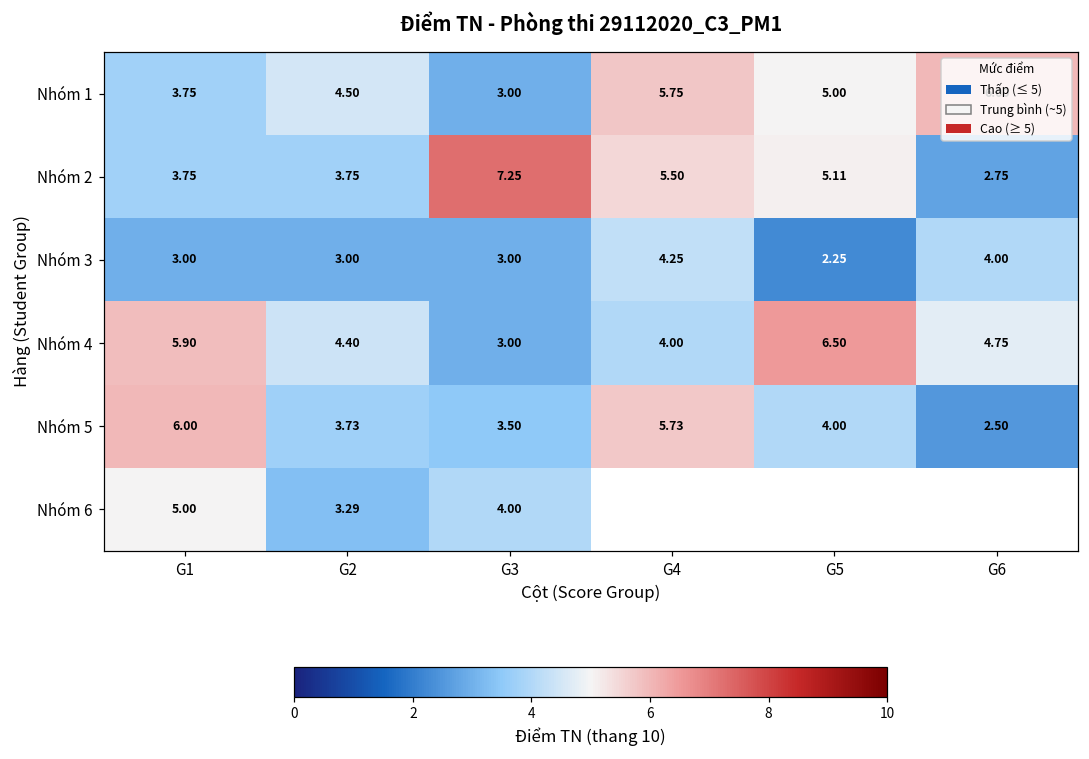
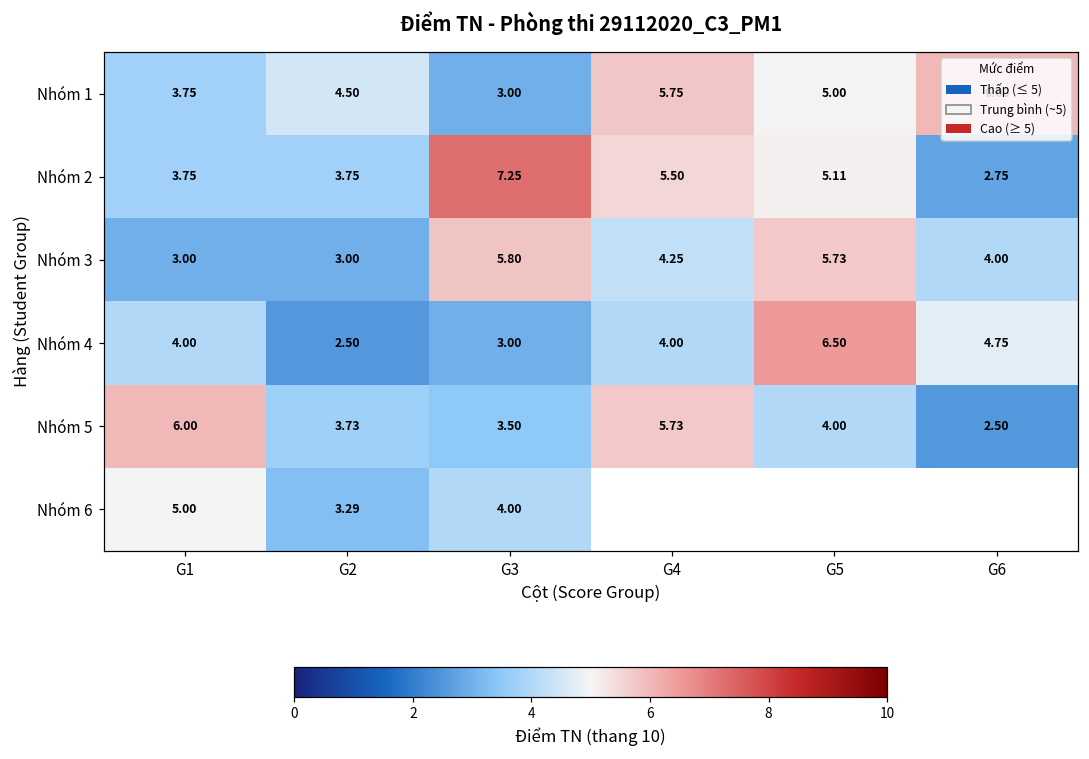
  {
    "Nhóm 1": {
      "G1": 3.75,
      "G2": 4.50,
      "G3": 3.00,
      "G4": 5.75,
      "G5": 5.00
    },
    "Nhóm 2": {
      "G1": 3.75,
      "G2": 3.75,
      "G3": 7.25,
      "G4": 5.50,
      "G5": 5.11,
      "G6": 2.75
    },
    "Nhóm 3": {
      "G1": 3.00,
      "G2": 3.00,
-     "G3": 3.00,
+     "G3": 5.80,
      "G4": 4.25,
-     "G5": 2.25,
+     "G5": 5.73,
      "G6": 4.00
    },
    "Nhóm 4": {
-     "G1": 5.90,
-     "G2": 4.40,
+     "G1": 4.00,
+     "G2": 2.50,
      "G3": 3.00,
      "G4": 4.00,
      "G5": 6.50,
      "G6": 4.75
    },
    "Nhóm 5": {
      "G1": 6.00,
      "G2": 3.73,
      "G3": 3.50,
      "G4": 5.73,
      "G5": 4.00,
      "G6": 2.50
    },
    "Nhóm 6": {
      "G1": 5.00,
      "G2": 3.29,
      "G3": 4.00
    }
  }
